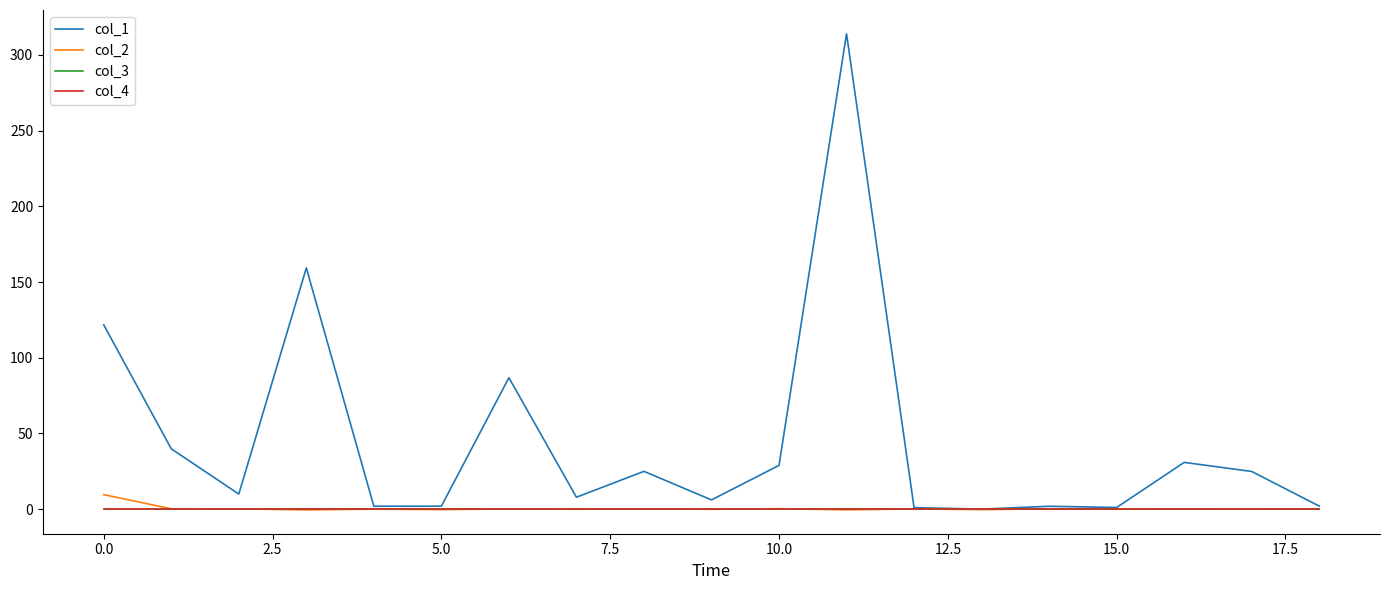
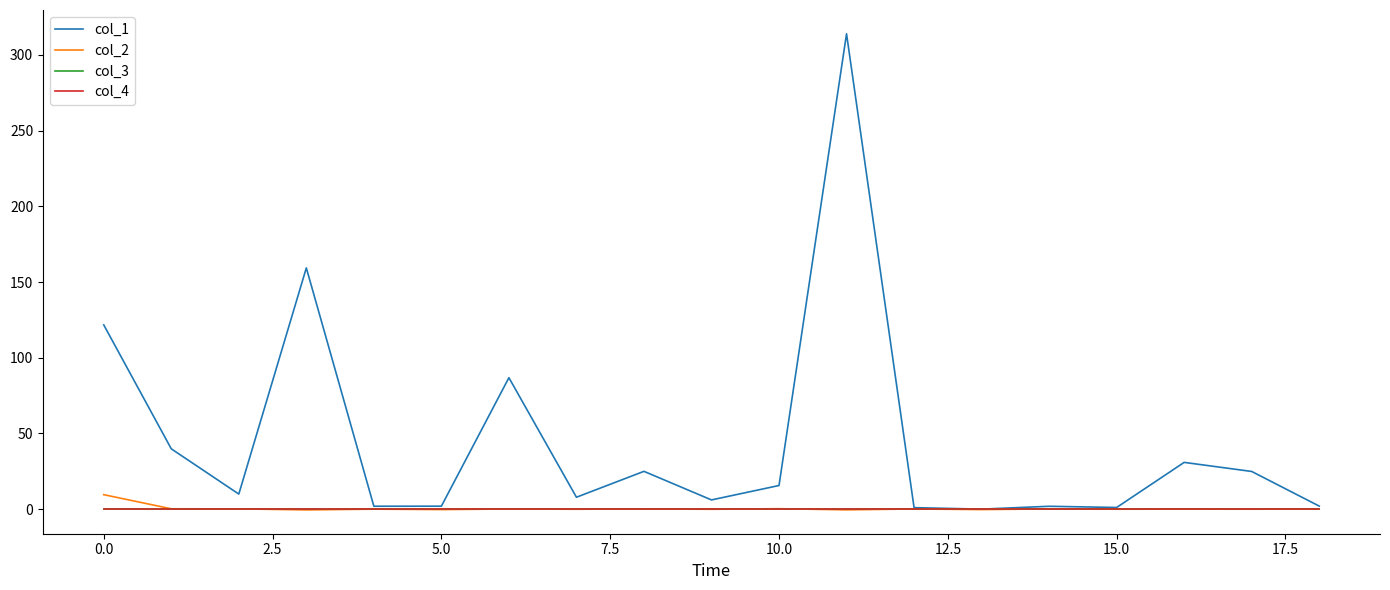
  {
    "col_1": {
      "0.0": 122,
      "5.0": 2,
-     "10.0": 29
+     "10.0": 16
    },
    "col_2": {
      "0.0": 10
    },
    "col_4": {
      "0.0": 0
    }
  }
